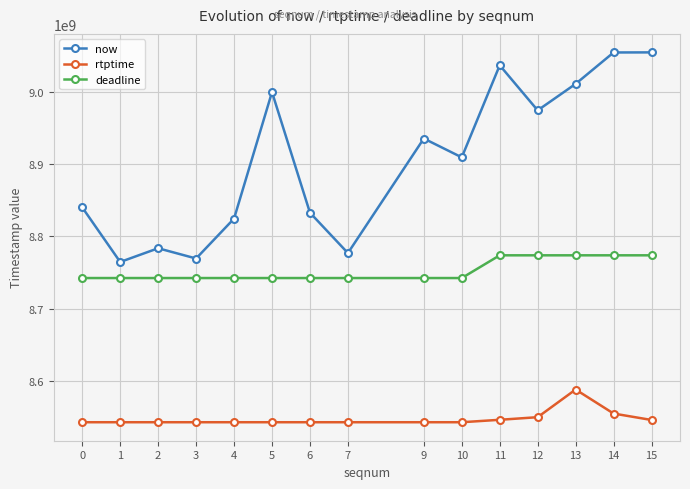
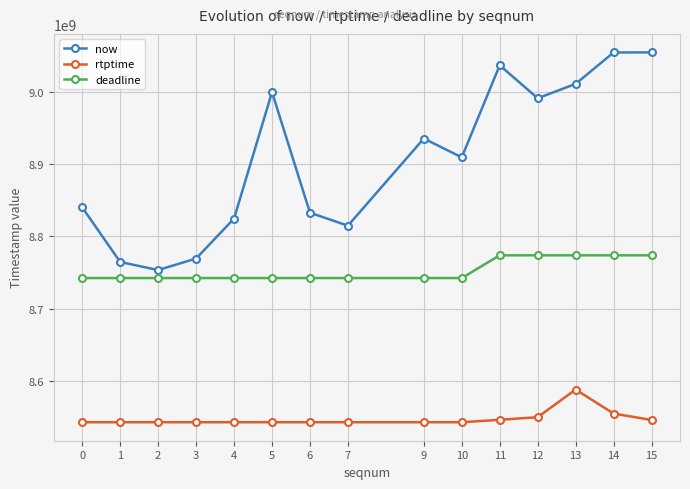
  {
    "now": {
      "0": 8840000000,
      "1": 8760000000,
-     "2": 8780000000,
+     "2": 8750000000,
      "3": 8770000000,
      "4": 8820000000,
      "5": 9000000000,
      "6": 8830000000,
-     "7": 8780000000,
+     "7": 8810000000,
      "9": 8940000000,
      "10": 8910000000,
      "11": 9040000000,
-     "12": 8970000000,
+     "12": 8990000000,
      "13": 9010000000,
      "14": 9060000000,
      "15": 9060000000
    },
    "rtptime": {
      "0": 8540000000,
      "1": 8540000000,
      "2": 8540000000,
      "3": 8540000000,
      "4": 8540000000,
      "5": 8540000000,
      "6": 8540000000,
      "7": 8540000000,
      "9": 8540000000,
      "10": 8540000000,
      "11": 8550000000,
      "12": 8550000000,
      "13": 8590000000,
      "14": 8550000000,
      "15": 8550000000
    },
    "deadline": {
      "0": 8740000000,
      "1": 8740000000,
      "2": 8740000000,
      "3": 8740000000,
      "4": 8740000000,
      "5": 8740000000,
      "6": 8740000000,
      "7": 8740000000,
      "9": 8740000000,
      "10": 8740000000,
      "11": 8770000000,
      "12": 8770000000,
      "13": 8770000000,
      "14": 8770000000,
      "15": 8770000000
    }
  }
